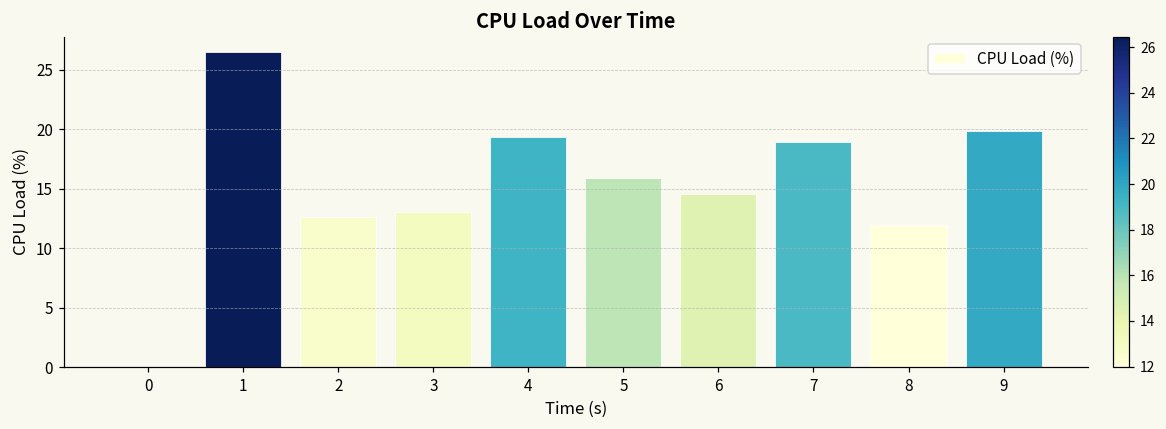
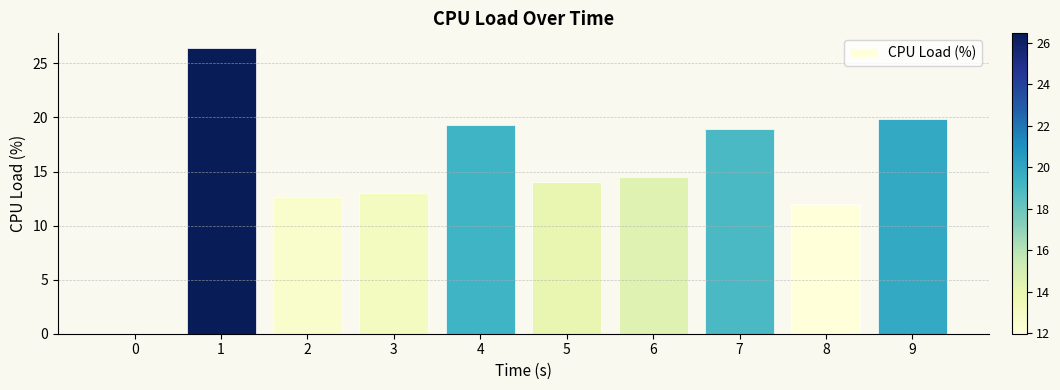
  {
    "0": 0.0,
    "1": 26.5,
    "2": 12.6,
    "3": 13.1,
    "4": 19.3,
-   "5": 15.9,
+   "5": 14.0,
    "6": 14.5,
    "7": 19.0,
    "8": 12.0,
    "9": 19.9
  }
